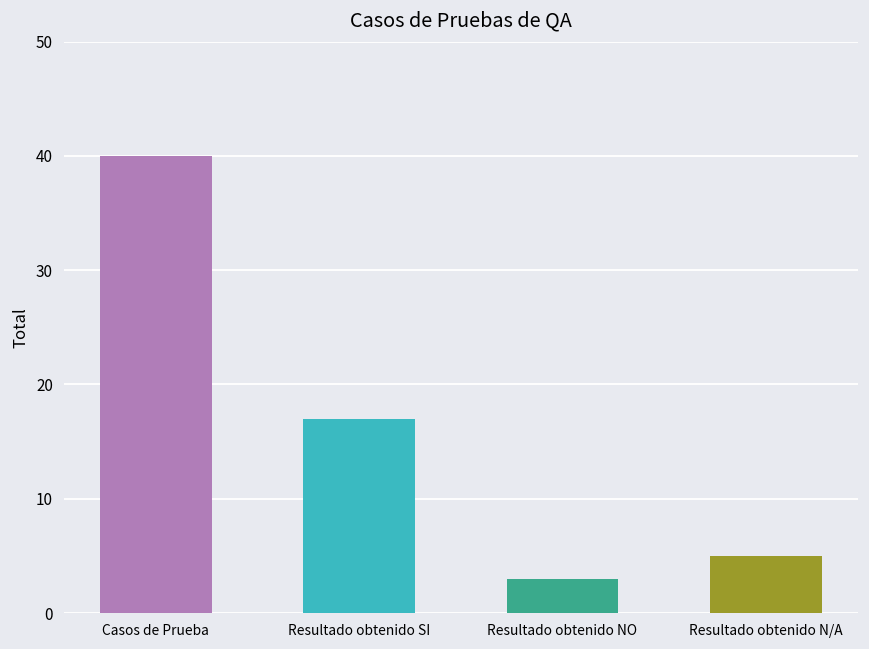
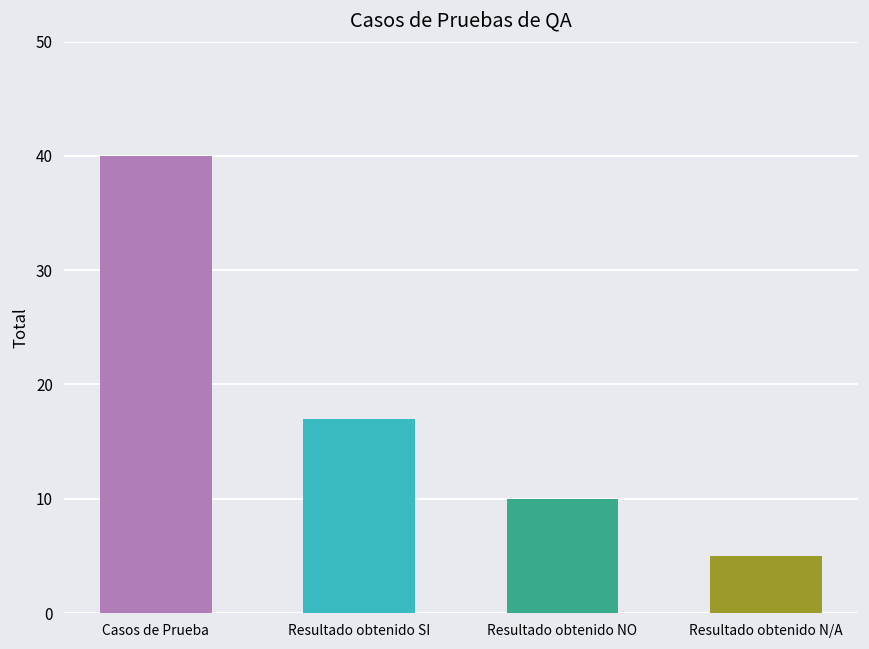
  {
    "Casos de Prueba": 40,
    "Resultado obtenido SI": 17,
-   "Resultado obtenido NO": 3,
+   "Resultado obtenido NO": 10,
    "Resultado obtenido N/A": 5
  }
